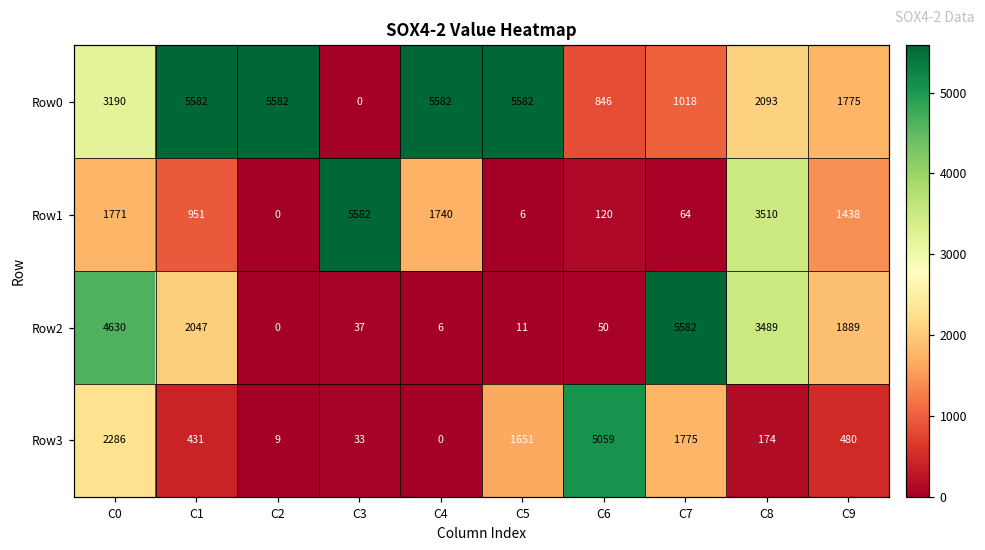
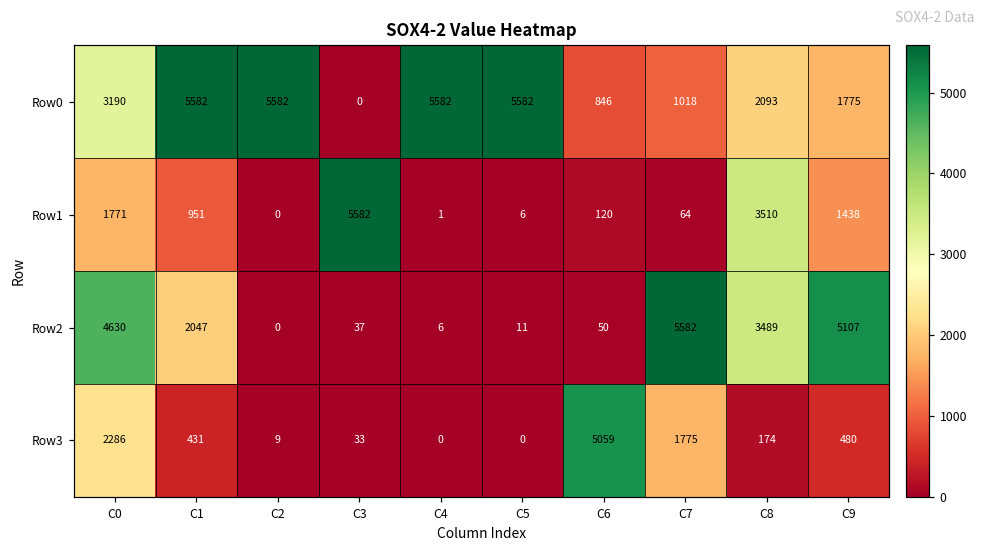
  {
    "Row0": {
      "C0": 3190,
      "C1": 5582,
      "C2": 5582,
      "C3": 0,
      "C4": 5582,
      "C5": 5582,
      "C6": 846,
      "C7": 1018,
      "C8": 2093,
      "C9": 1775
    },
    "Row1": {
      "C0": 1771,
      "C1": 951,
      "C2": 0,
      "C3": 5582,
-     "C4": 1740,
+     "C4": 1,
      "C5": 6,
      "C6": 120,
      "C7": 64,
      "C8": 3510,
      "C9": 1438
    },
    "Row2": {
      "C0": 4630,
      "C1": 2047,
      "C2": 0,
      "C3": 37,
      "C4": 6,
      "C5": 11,
      "C6": 50,
      "C7": 5582,
      "C8": 3489,
-     "C9": 1889
+     "C9": 5107
    },
    "Row3": {
      "C0": 2286,
      "C1": 431,
      "C2": 9,
      "C3": 33,
      "C4": 0,
-     "C5": 1651,
+     "C5": 0,
      "C6": 5059,
      "C7": 1775,
      "C8": 174,
      "C9": 480
    }
  }
